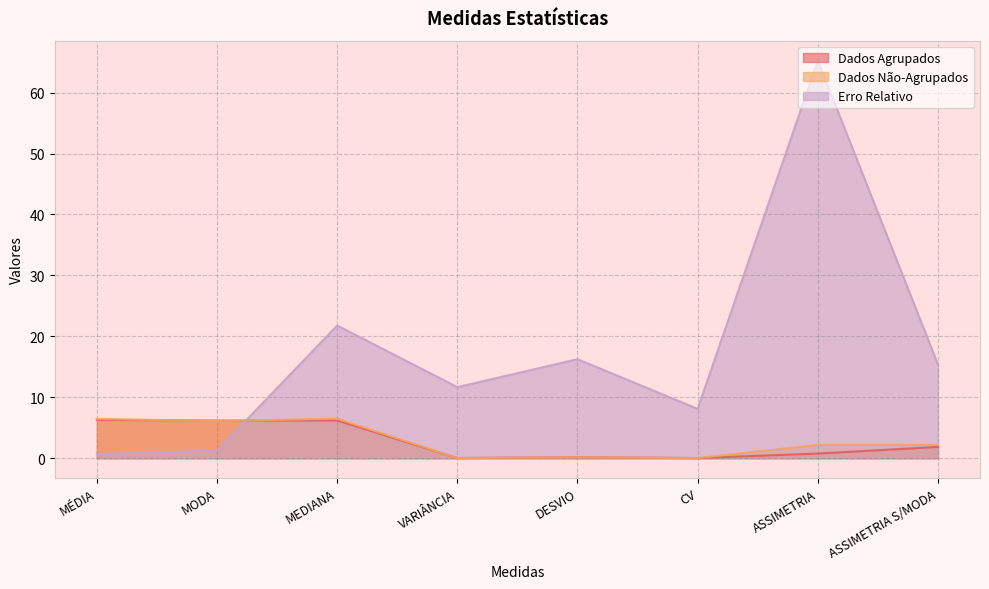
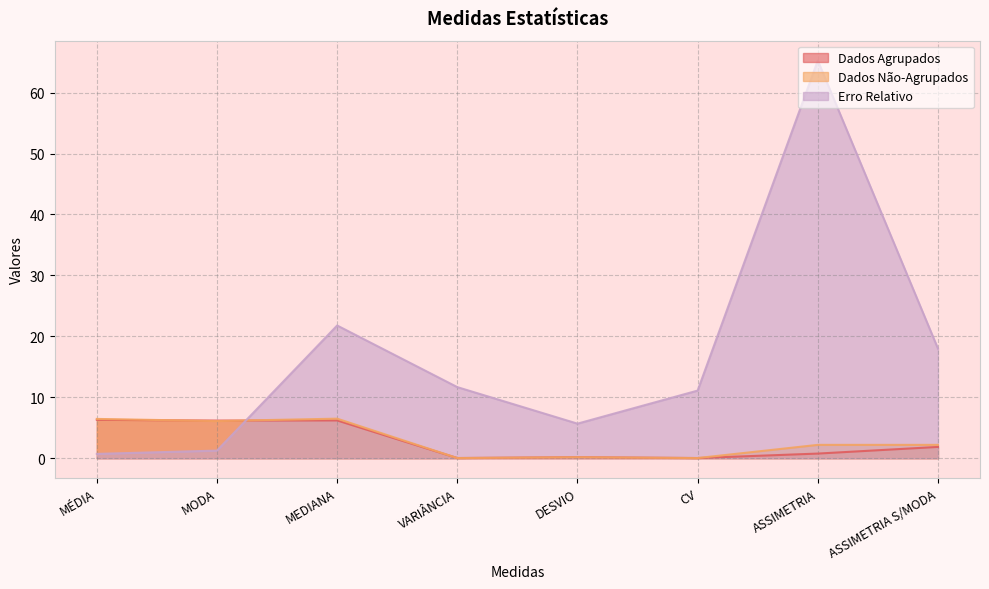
  {
    "Dados Agrupados": {
      "ASSIMETRIA": 1
    },
    "Dados Não-Agrupados": {
      "ASSIMETRIA": 2
    },
    "Erro Relativo": {
      "MÉDIA": 1,
      "MODA": 1,
      "MEDIANA": 22,
      "VARIÂNCIA": 12,
-     "DESVIO": 16,
-     "CV": 8,
-     "ASSIMETRIA S/MODA": 15
+     "DESVIO": 6,
+     "CV": 11,
+     "ASSIMETRIA S/MODA": 18
    }
  }
